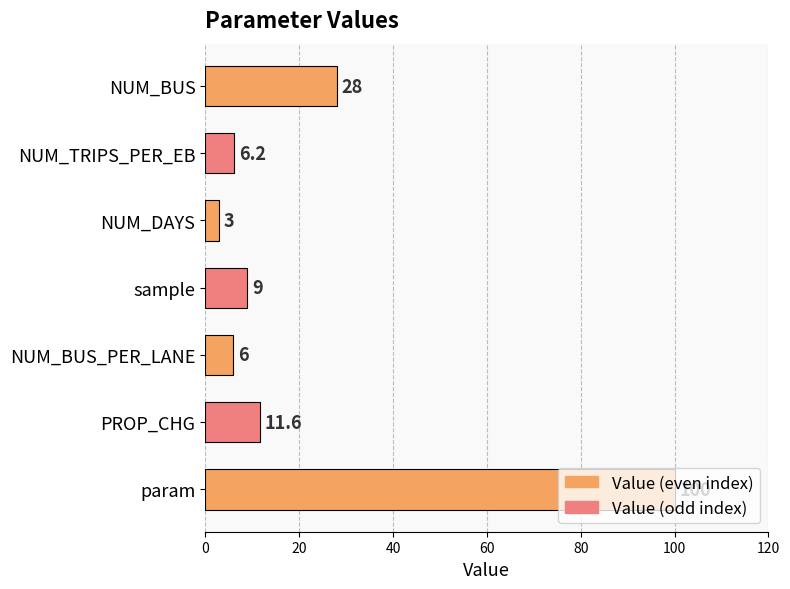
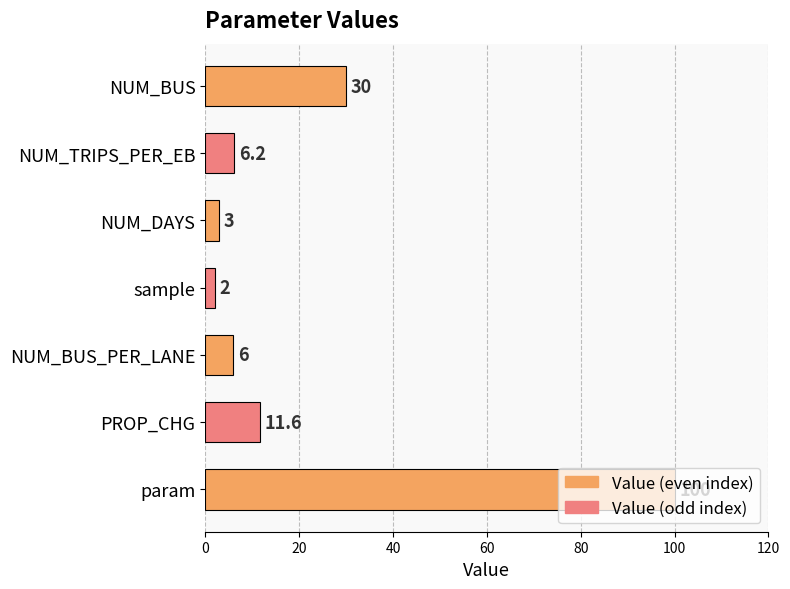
  {
-   "NUM_BUS": 28,
+   "NUM_BUS": 30,
    "NUM_TRIPS_PER_EB": 6.2,
    "NUM_DAYS": 3,
-   "sample": 9,
+   "sample": 2,
    "NUM_BUS_PER_LANE": 6,
    "PROP_CHG": 11.6
  }
